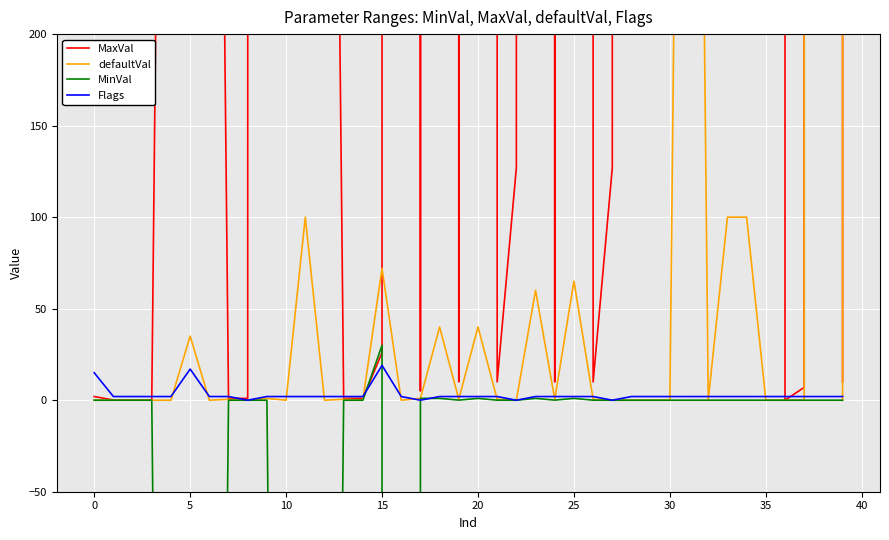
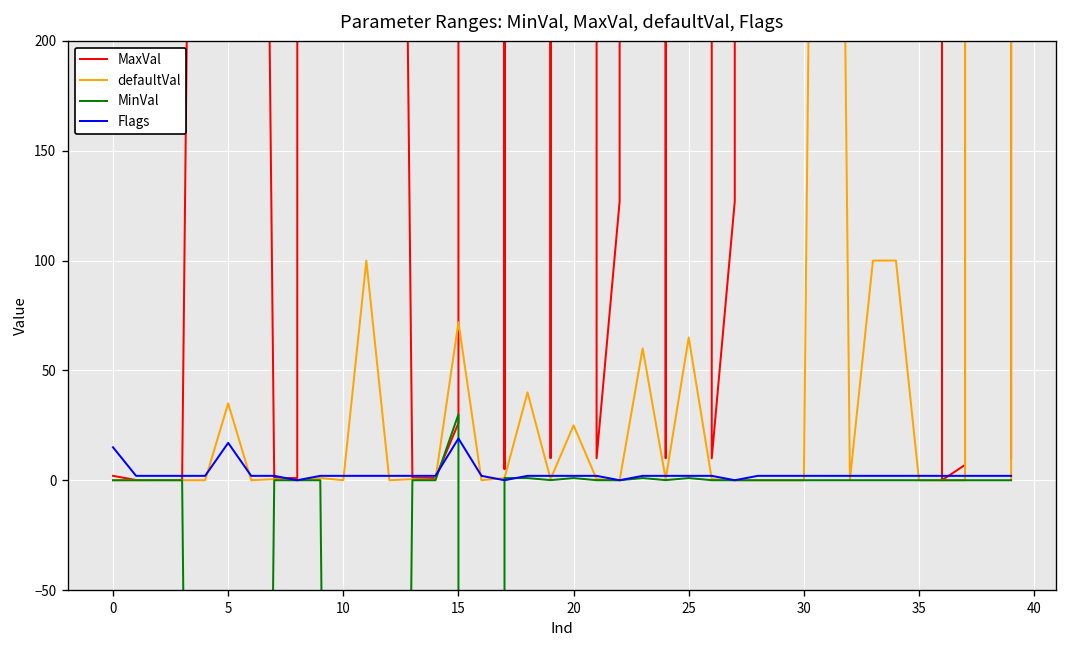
  {
    "MaxVal": {
      "0": 2,
      "15": 26
    },
    "defaultVal": {
      "5": 35,
      "10": 0,
      "15": 72,
-     "20": 40,
+     "20": 25,
      "25": 65
    },
    "MinVal": {
      "15": 30
    },
    "Flags": {
      "0": 15,
      "5": 17,
      "10": 2,
      "15": 19,
      "30": 2,
      "35": 2
    }
  }
